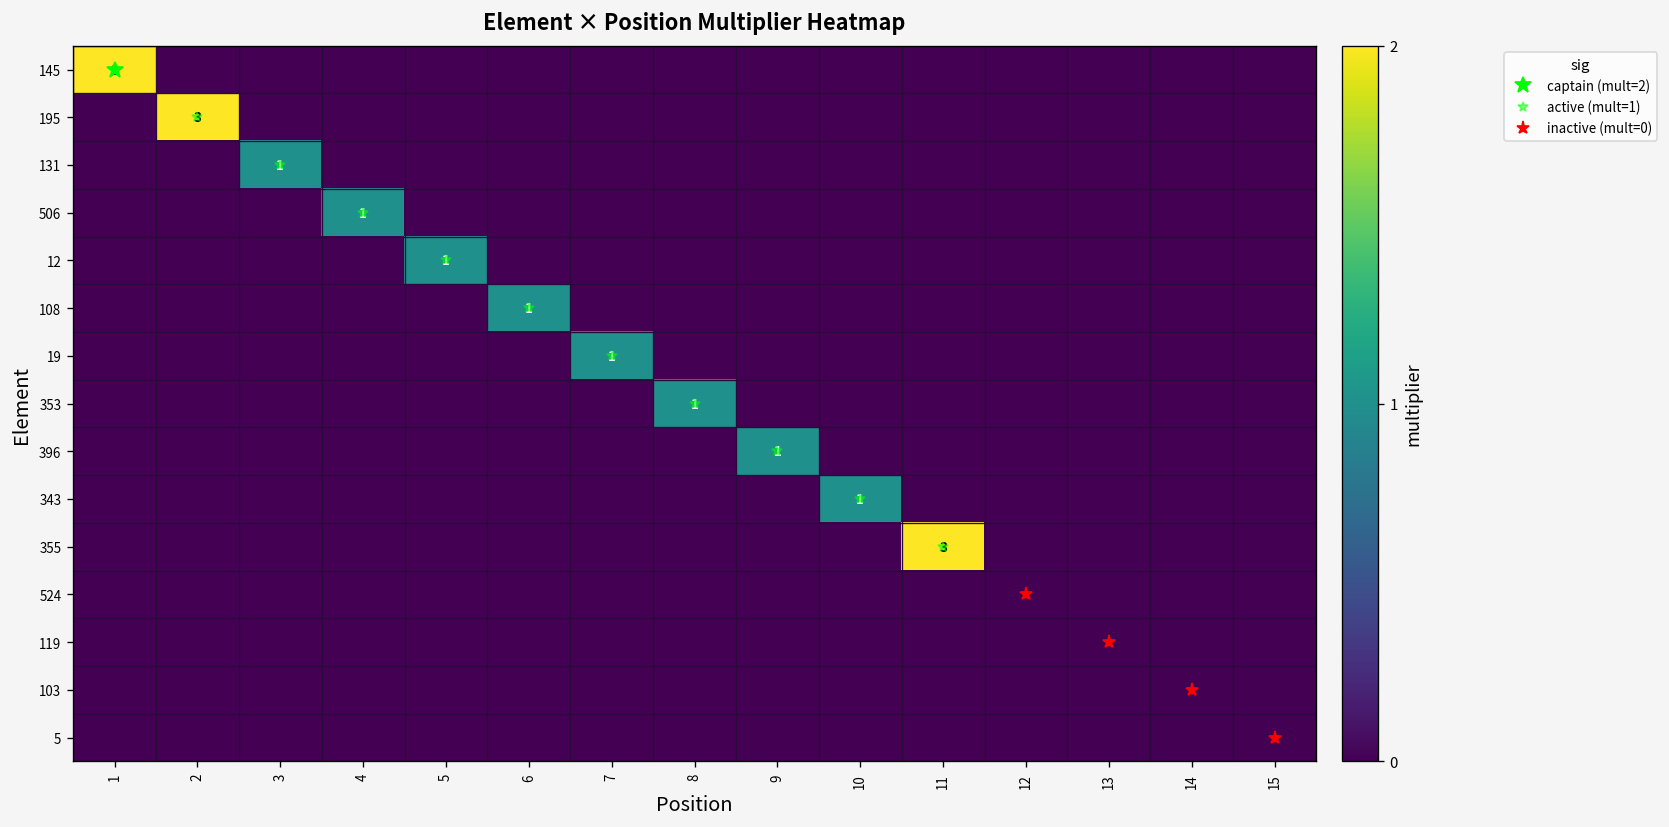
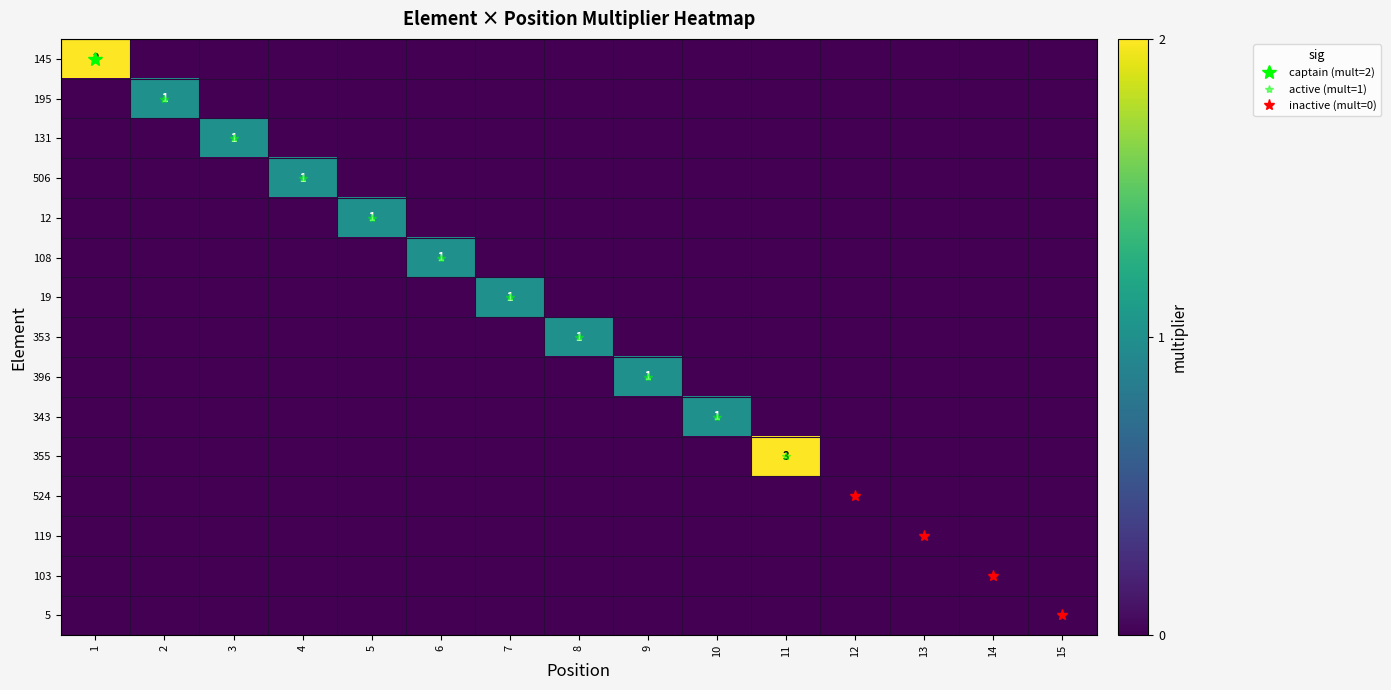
  {
    "195": {
-     "2": 3
+     "2": 1
    }
  }
